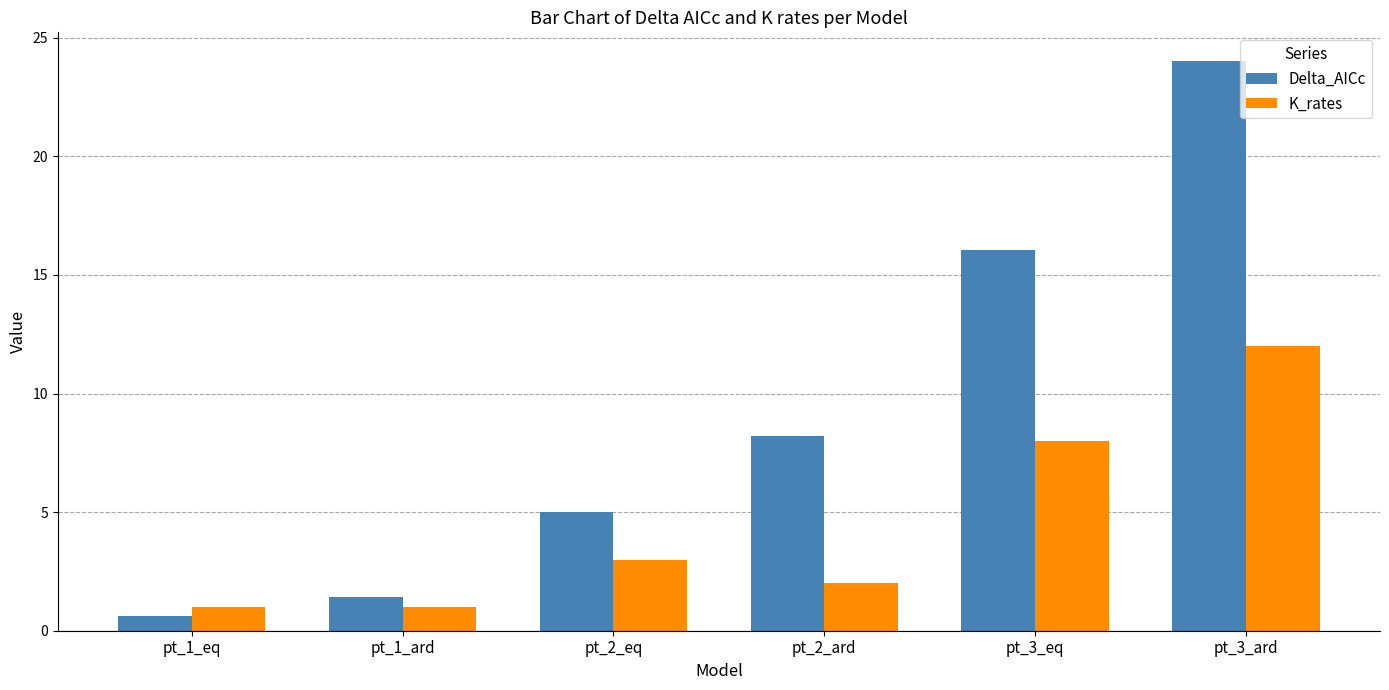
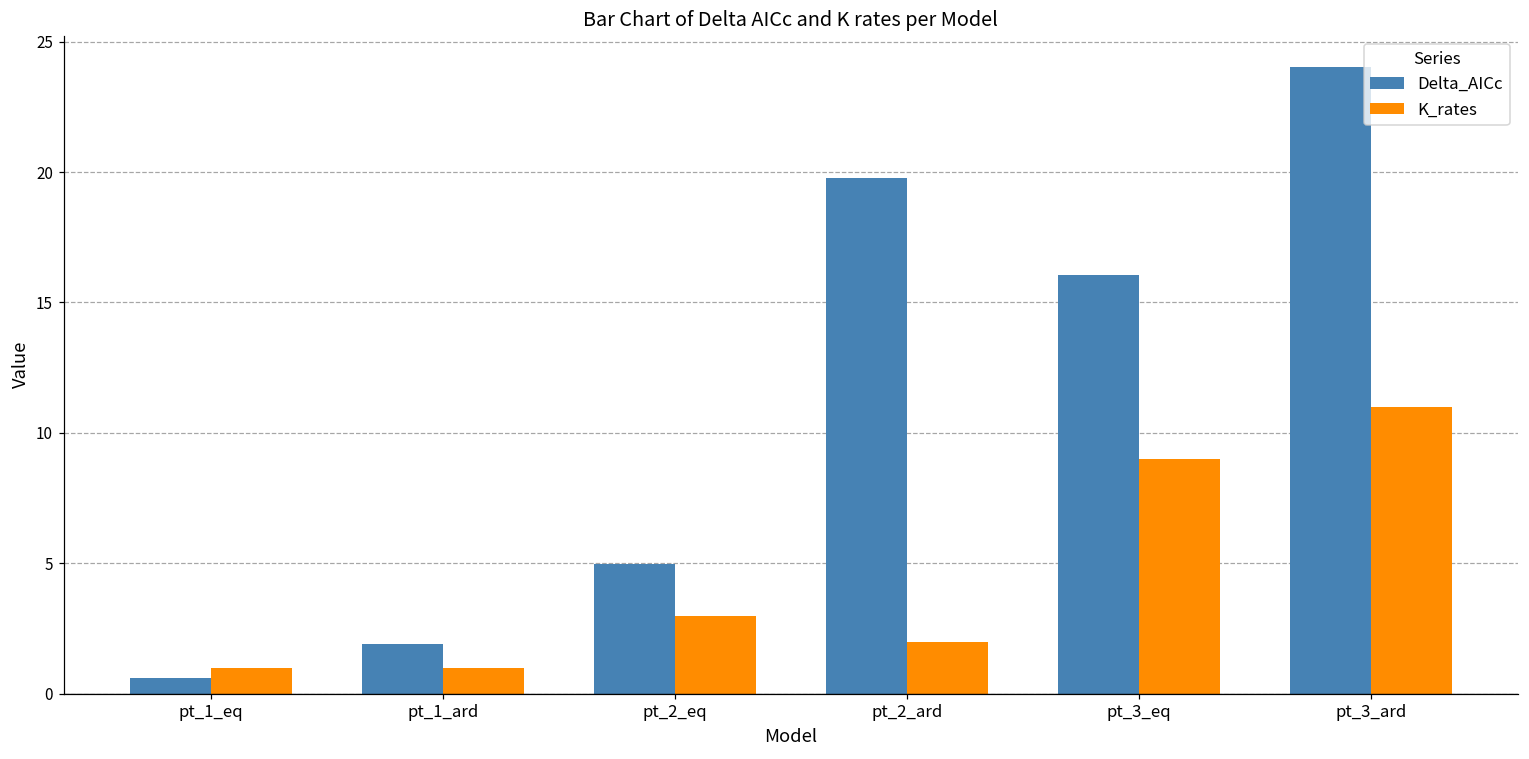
  {
    "Delta_AICc": {
      "pt_1_eq": 0.6,
-     "pt_1_ard": 1.4,
+     "pt_1_ard": 1.9,
      "pt_2_eq": 5.0,
-     "pt_2_ard": 8.2,
+     "pt_2_ard": 19.8,
      "pt_3_eq": 16.1,
      "pt_3_ard": 24.0
    },
    "K_rates": {
      "pt_1_eq": 1,
      "pt_1_ard": 1,
      "pt_2_eq": 3,
      "pt_2_ard": 2,
-     "pt_3_eq": 8,
-     "pt_3_ard": 12
+     "pt_3_eq": 9,
+     "pt_3_ard": 11
    }
  }
